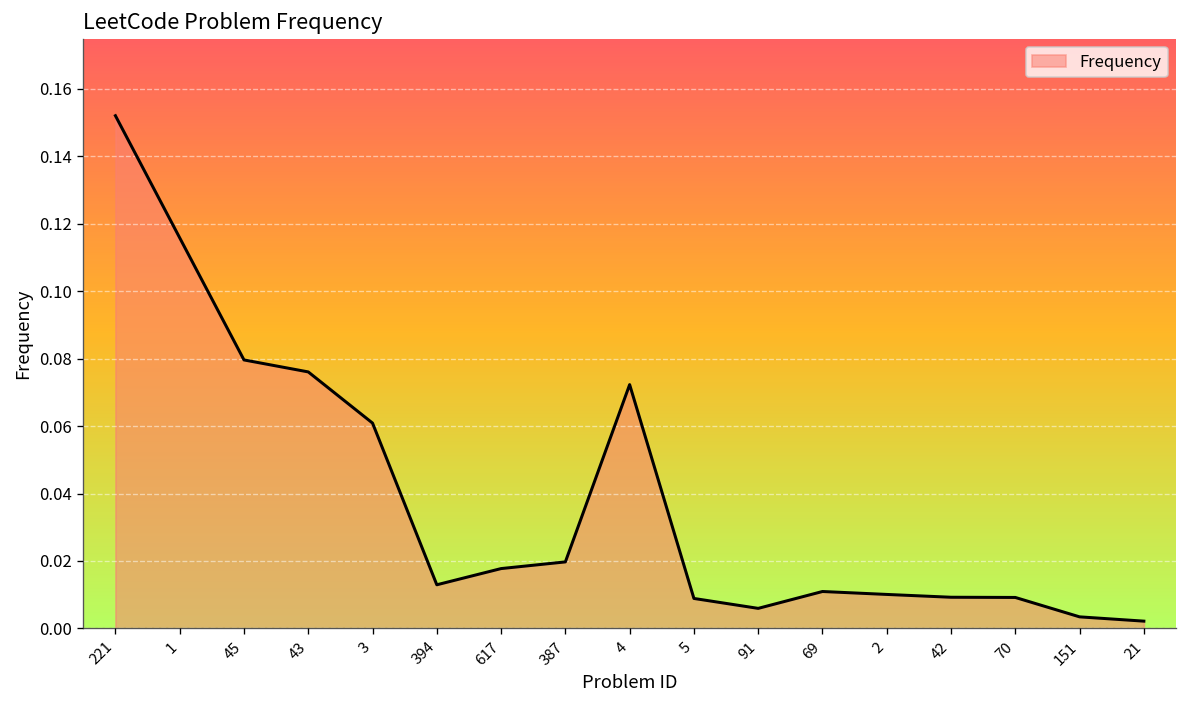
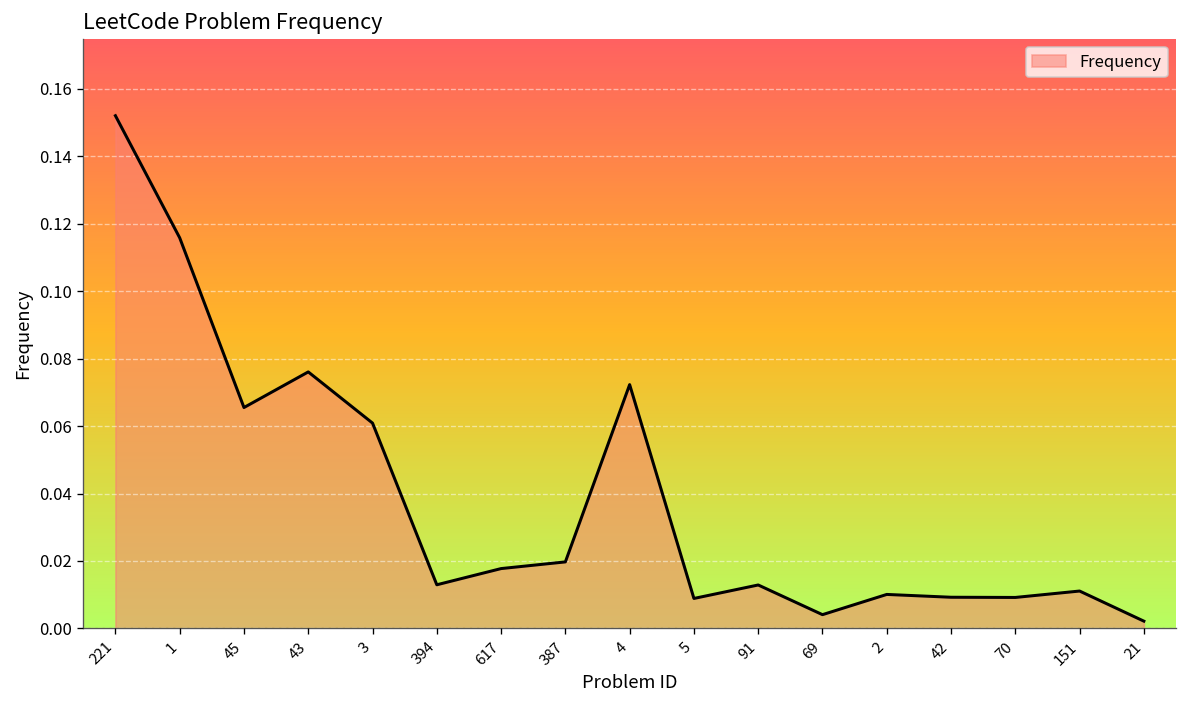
  {
    "221": 0.152,
    "1": 0.116,
-   "45": 0.080,
+   "45": 0.066,
    "43": 0.076,
    "3": 0.061,
    "394": 0.013,
    "617": 0.018,
    "387": 0.020,
    "4": 0.072,
    "5": 0.009,
-   "91": 0.006,
-   "69": 0.011,
+   "91": 0.013,
+   "69": 0.004,
    "2": 0.010,
    "42": 0.009,
    "70": 0.009,
-   "151": 0.003,
+   "151": 0.011,
    "21": 0.002
  }
